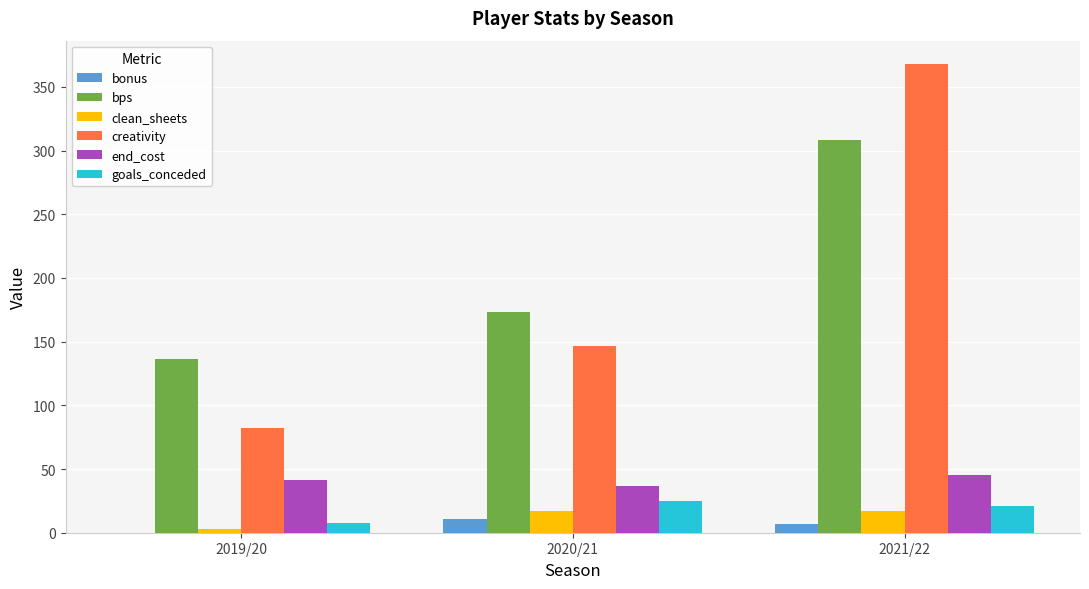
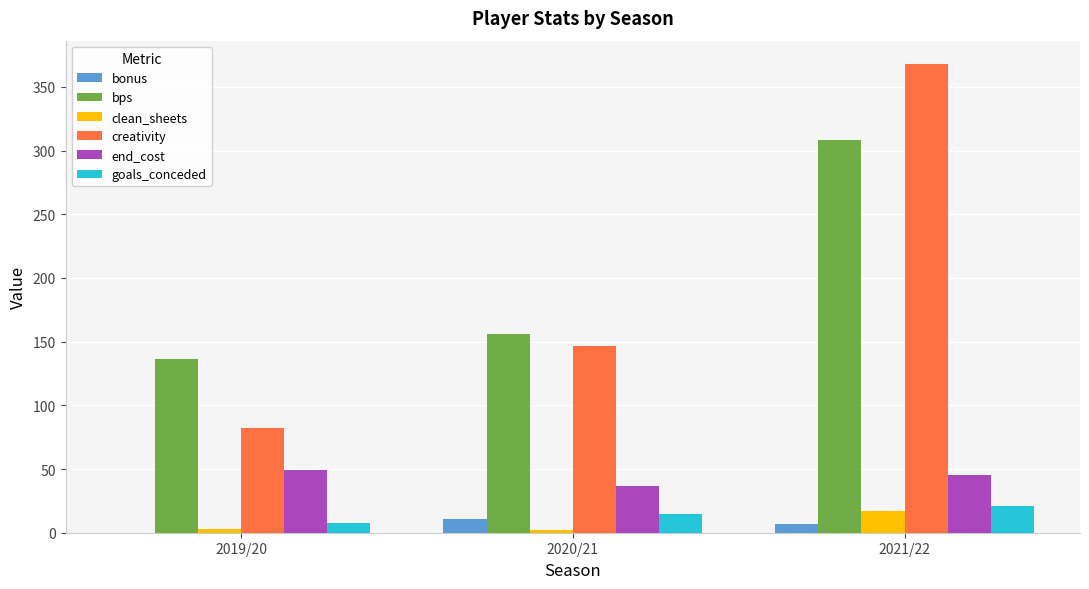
  {
    "bonus": {
      "2019/20": 0,
      "2020/21": 11,
      "2021/22": 7
    },
    "bps": {
      "2019/20": 136,
-     "2020/21": 173,
+     "2020/21": 156,
      "2021/22": 308
    },
    "clean_sheets": {
      "2019/20": 3,
-     "2020/21": 17,
+     "2020/21": 2,
      "2021/22": 17
    },
    "creativity": {
      "2019/20": 82,
      "2020/21": 146,
      "2021/22": 368
    },
    "end_cost": {
-     "2019/20": 41,
+     "2019/20": 49,
      "2020/21": 37,
      "2021/22": 45
    },
    "goals_conceded": {
      "2019/20": 8,
-     "2020/21": 25,
+     "2020/21": 15,
      "2021/22": 21
    }
  }
